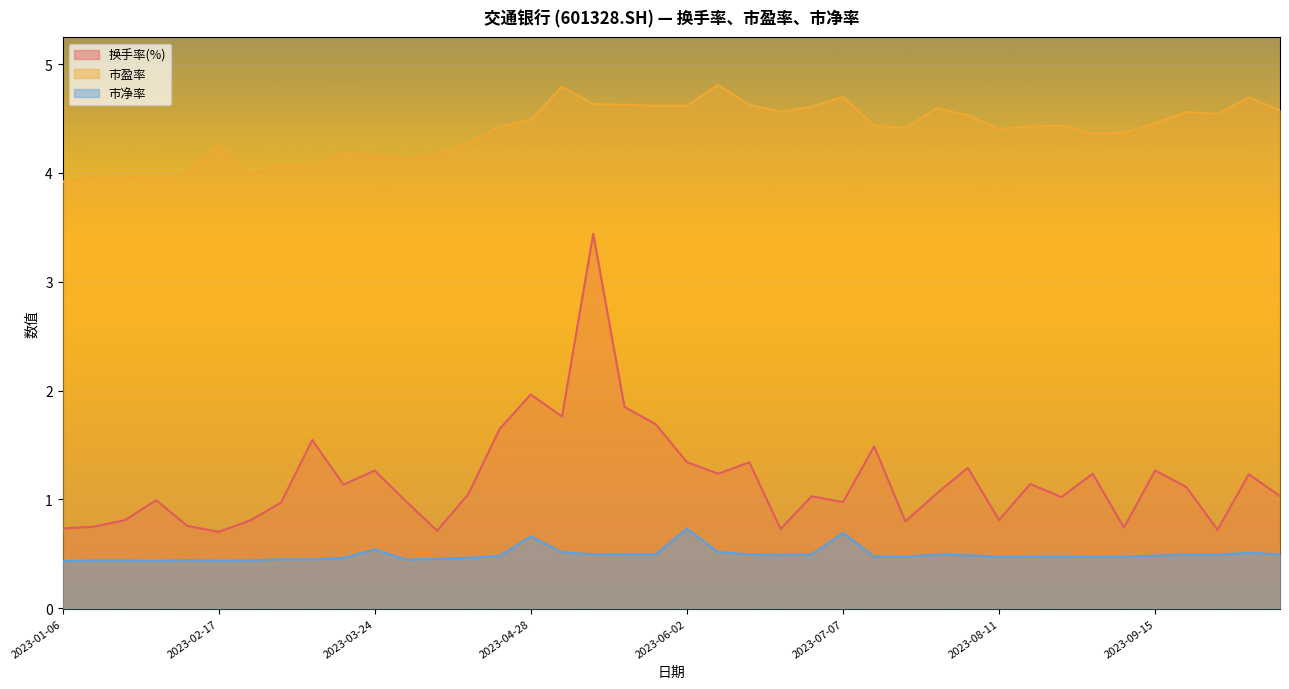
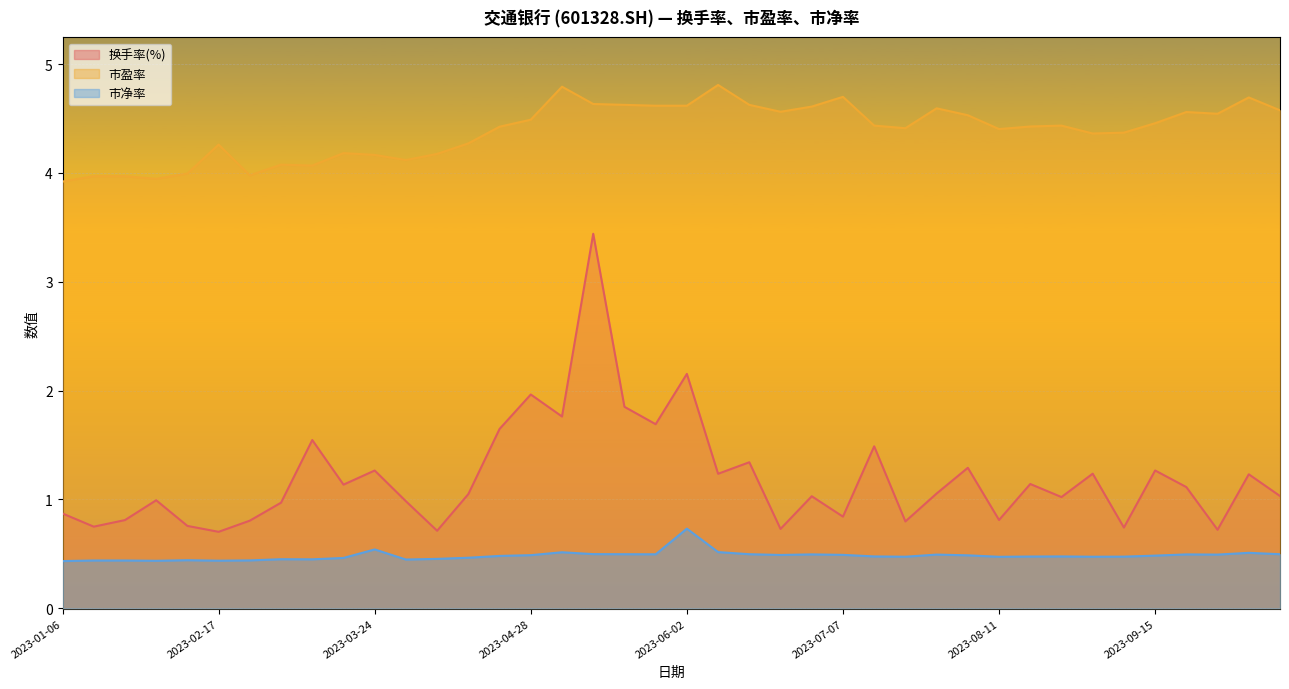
  {
    "换手率(%)": {
-     "2023-01-06": 0.73,
+     "2023-01-06": 0.87,
      "2023-02-17": 0.70,
      "2023-03-24": 1.27,
      "2023-04-28": 1.96,
-     "2023-06-02": 1.34,
-     "2023-07-07": 0.97,
+     "2023-06-02": 2.15,
+     "2023-07-07": 0.84,
      "2023-08-11": 0.81,
      "2023-09-15": 1.27
    },
    "市盈率": {
      "2023-01-06": 3.92,
      "2023-02-17": 4.26,
      "2023-03-24": 4.17,
      "2023-04-28": 4.49,
      "2023-06-02": 4.62,
      "2023-07-07": 4.70,
      "2023-08-11": 4.40,
      "2023-09-15": 4.46
    },
    "市净率": {
      "2023-01-06": 0.43,
      "2023-02-17": 0.44,
      "2023-03-24": 0.54,
-     "2023-04-28": 0.66,
+     "2023-04-28": 0.49,
      "2023-06-02": 0.73,
-     "2023-07-07": 0.69,
+     "2023-07-07": 0.49,
      "2023-08-11": 0.47,
      "2023-09-15": 0.48
    }
  }
